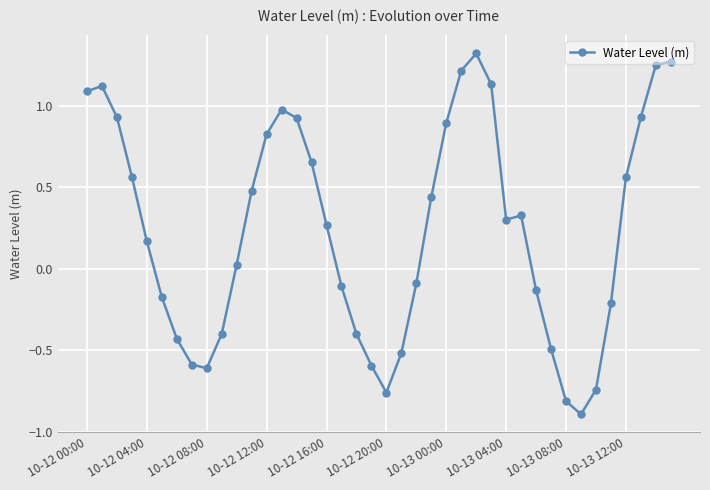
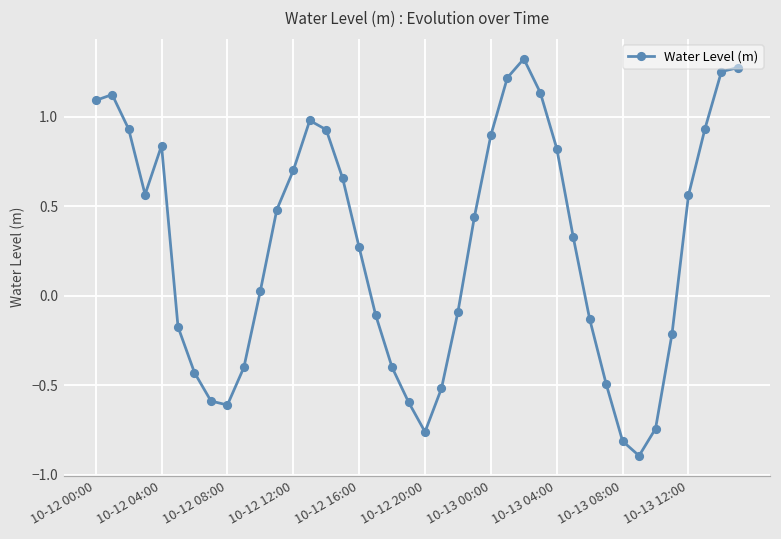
  {
    "10-12 00:00": 1.09,
-   "10-12 04:00": 0.17,
+   "10-12 04:00": 0.84,
    "10-12 08:00": -0.61,
-   "10-12 12:00": 0.83,
+   "10-12 12:00": 0.70,
    "10-12 16:00": 0.27,
    "10-12 20:00": -0.76,
    "10-13 00:00": 0.90,
-   "10-13 04:00": 0.30,
+   "10-13 04:00": 0.82,
    "10-13 08:00": -0.81,
    "10-13 12:00": 0.56
  }
